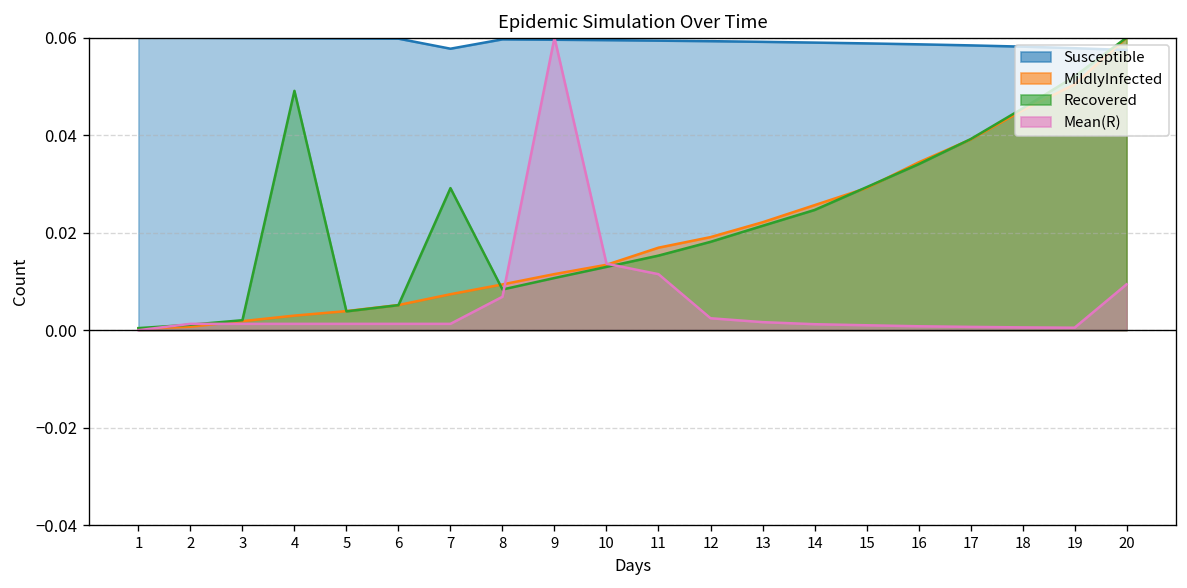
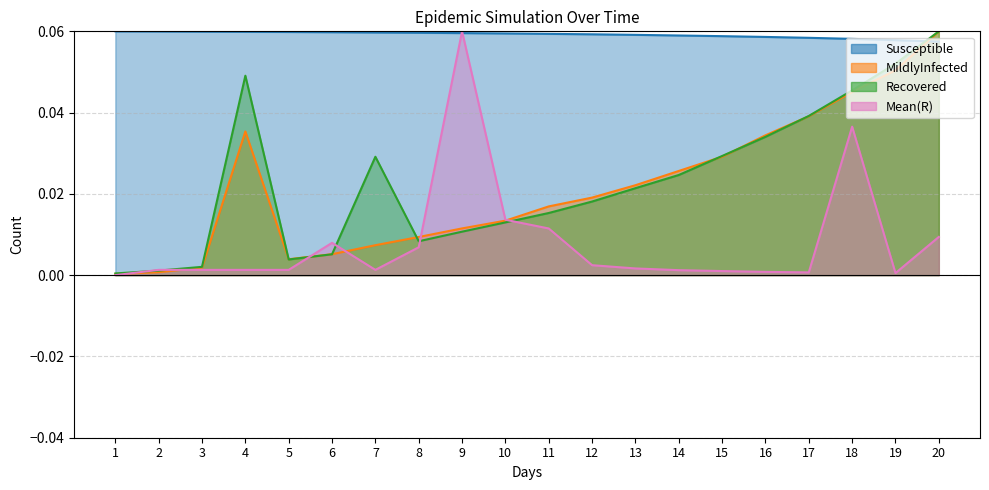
  {
    "Susceptible": {
      "1": 0.060,
      "2": 0.060,
      "3": 0.060,
      "4": 0.060,
      "5": 0.060,
      "6": 0.060,
-     "7": 0.058,
+     "7": 0.060,
      "8": 0.060,
      "10": 0.059,
      "11": 0.059,
      "12": 0.059,
      "13": 0.059,
      "14": 0.059,
      "15": 0.059,
      "16": 0.059,
      "17": 0.058
    },
    "MildlyInfected": {
-     "4": 0.003,
+     "4": 0.035,
      "7": 0.007,
      "8": 0.009,
      "9": 0.012,
      "11": 0.017,
      "12": 0.019,
      "13": 0.022,
      "14": 0.026
    },
    "Recovered": {
      "4": 0.049,
      "7": 0.029,
      "8": 0.008,
      "9": 0.011,
      "11": 0.015,
      "12": 0.018,
      "13": 0.021,
      "14": 0.025
    },
    "Mean(R)": {
      "4": 0.001,
      "5": 0.001,
-     "6": 0.001,
+     "6": 0.008,
      "7": 0.001,
      "8": 0.007,
      "11": 0.011,
      "12": 0.002,
      "13": 0.002,
      "14": 0.001,
      "15": 0.001,
      "16": 0.001,
      "17": 0.001,
-     "18": 0.001,
+     "18": 0.037,
      "19": 0.001,
      "20": 0.009
    }
  }
